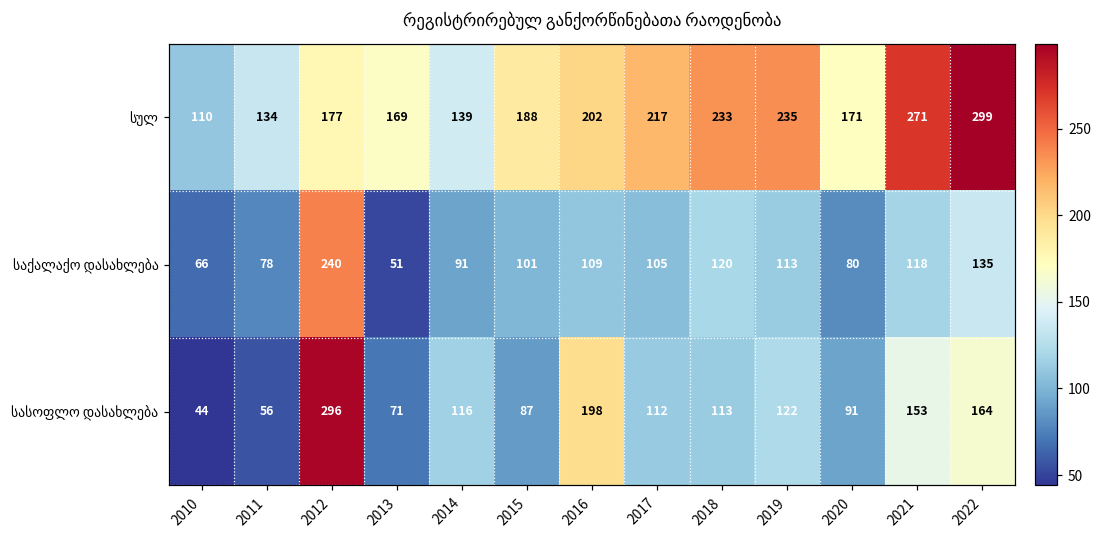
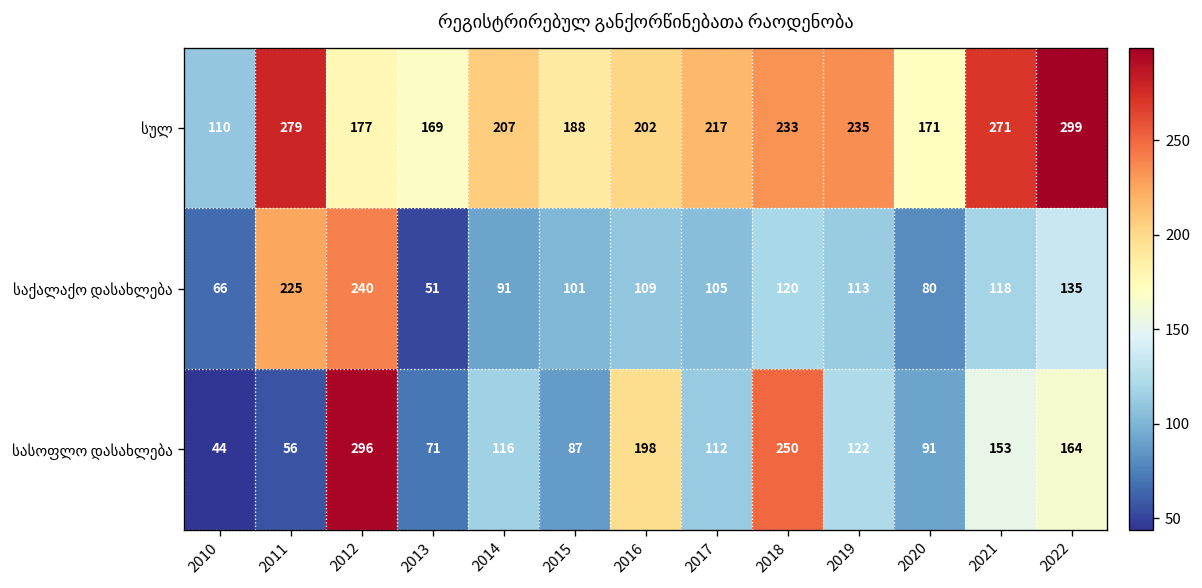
  {
    "სულ": {
      "2010": 110,
-     "2011": 134,
+     "2011": 279,
      "2012": 177,
      "2013": 169,
-     "2014": 139,
+     "2014": 207,
      "2015": 188,
      "2016": 202,
      "2017": 217,
      "2018": 233,
      "2019": 235,
      "2020": 171,
      "2021": 271,
      "2022": 299
    },
    "საქალაქო დასახლება": {
      "2010": 66,
-     "2011": 78,
+     "2011": 225,
      "2012": 240,
      "2013": 51,
      "2014": 91,
      "2015": 101,
      "2016": 109,
      "2017": 105,
      "2018": 120,
      "2019": 113,
      "2020": 80,
      "2021": 118,
      "2022": 135
    },
    "სასოფლო დასახლება": {
      "2010": 44,
      "2011": 56,
      "2012": 296,
      "2013": 71,
      "2014": 116,
      "2015": 87,
      "2016": 198,
      "2017": 112,
-     "2018": 113,
+     "2018": 250,
      "2019": 122,
      "2020": 91,
      "2021": 153,
      "2022": 164
    }
  }
